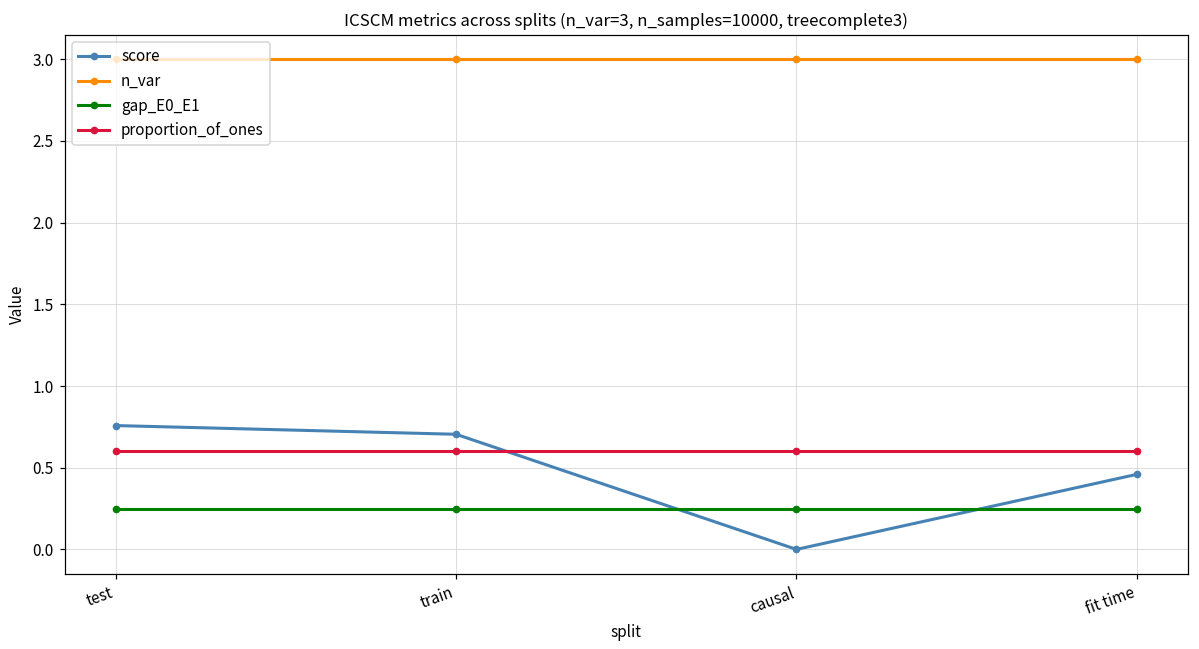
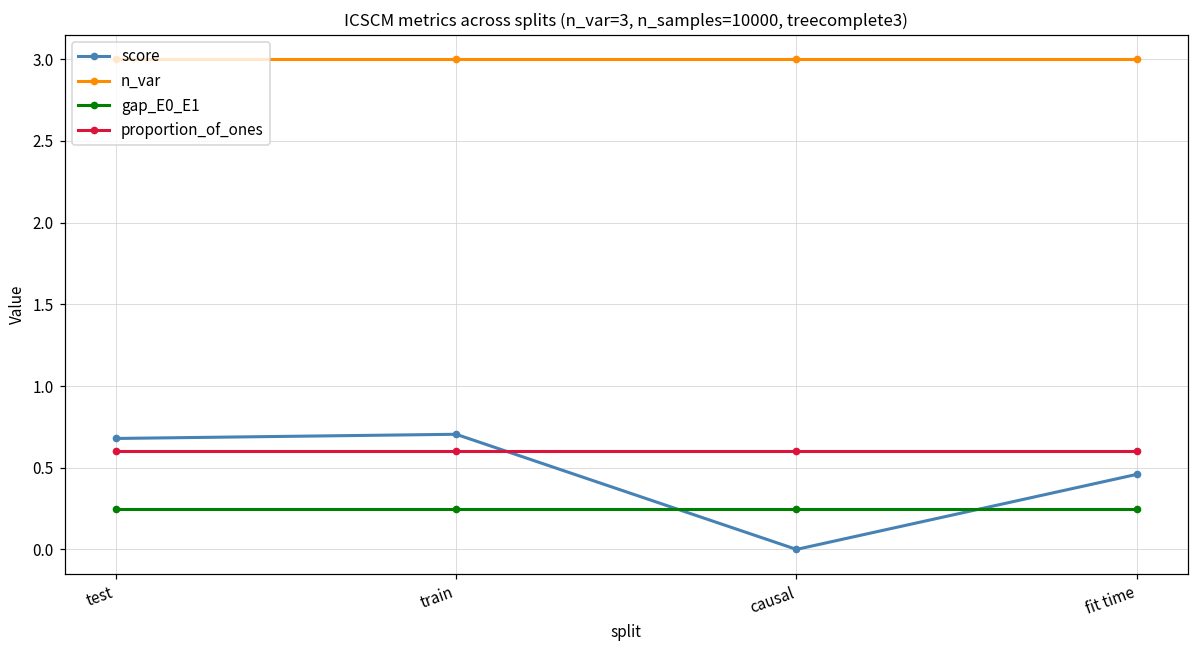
  {
    "score": {
-     "test": 0.76,
+     "test": 0.68,
      "train": 0.70,
      "causal": 0.00,
      "fit time": 0.46
    },
    "n_var": {
      "train": 3.00,
      "causal": 3.00,
      "fit time": 3.00
    },
    "gap_E0_E1": {
      "test": 0.25,
      "train": 0.25,
      "causal": 0.25,
      "fit time": 0.25
    },
    "proportion_of_ones": {
      "test": 0.60,
      "train": 0.60,
      "causal": 0.60,
      "fit time": 0.60
    }
  }
